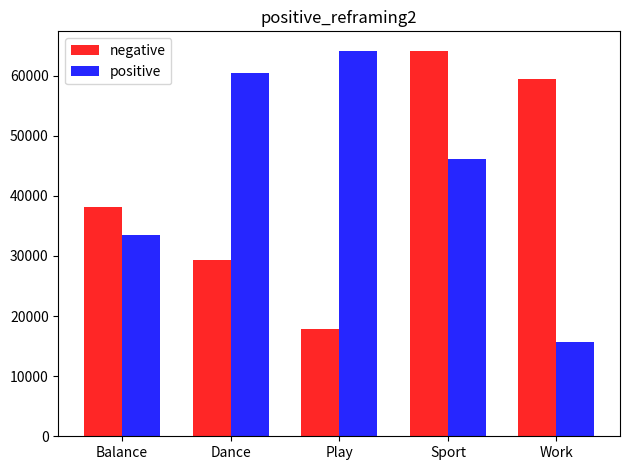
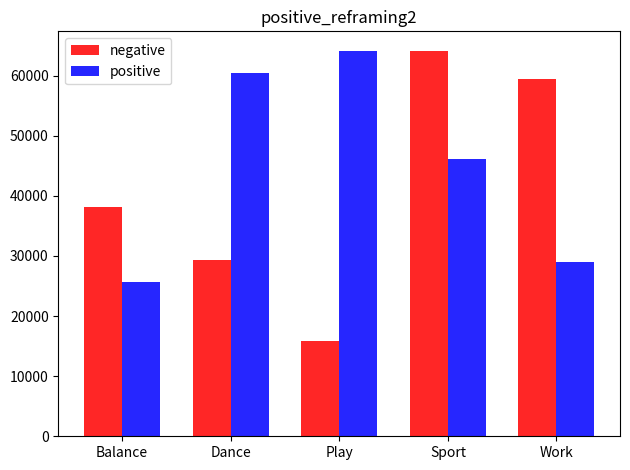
  {
    "negative": {
      "Balance": 38000,
      "Dance": 29000,
-     "Play": 18000,
+     "Play": 16000,
      "Sport": 64000,
      "Work": 59000
    },
    "positive": {
-     "Balance": 34000,
+     "Balance": 26000,
      "Dance": 60000,
      "Play": 64000,
      "Sport": 46000,
-     "Work": 16000
+     "Work": 29000
    }
  }
